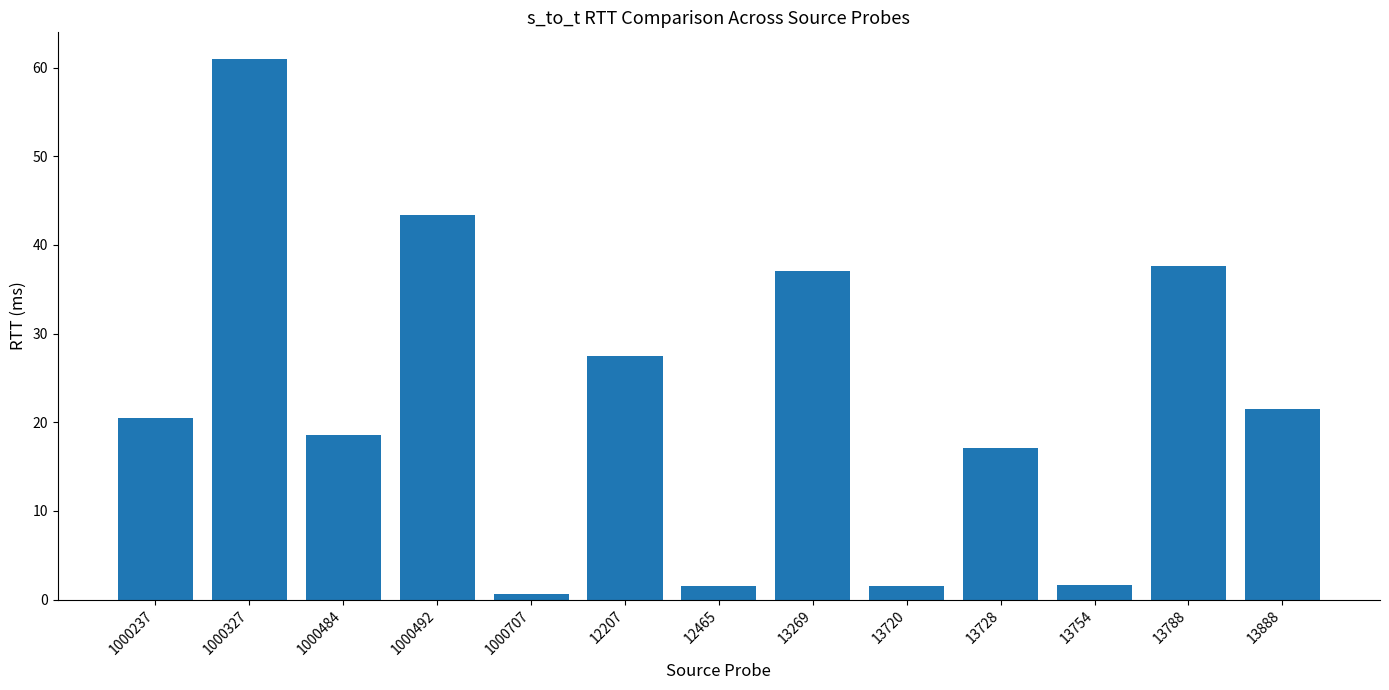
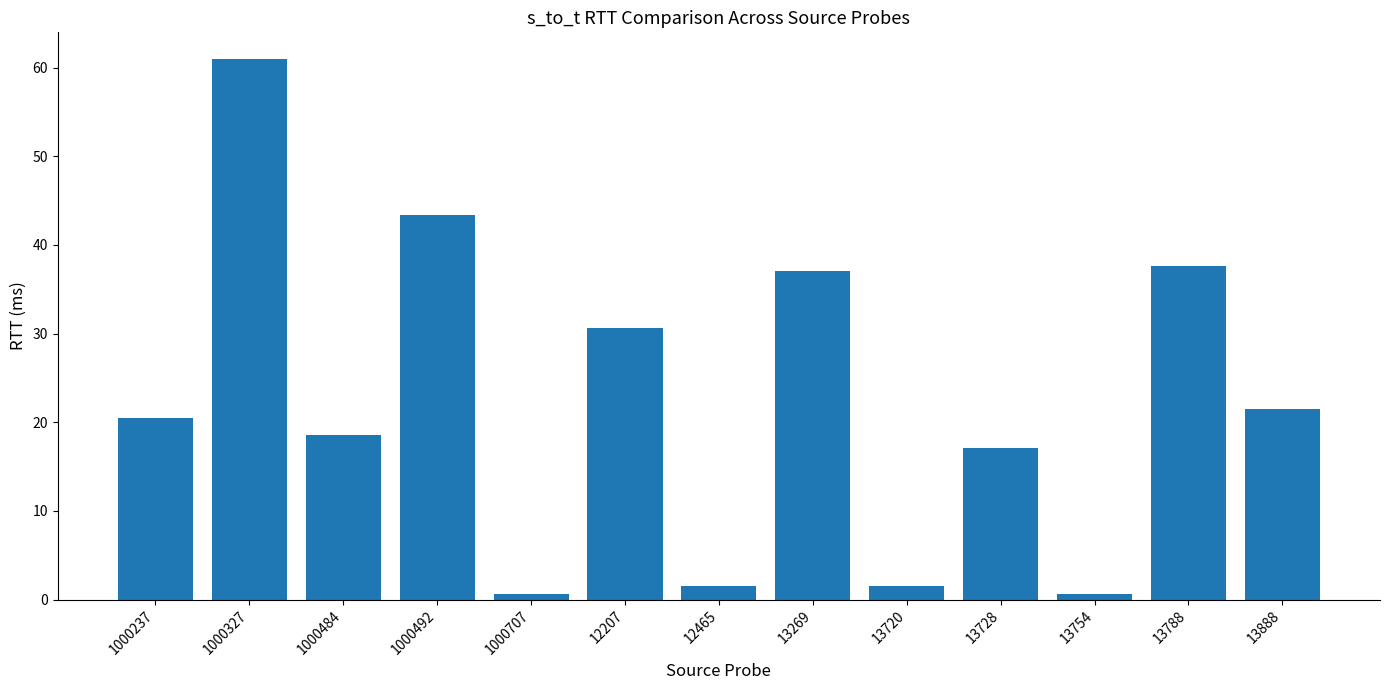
  {
    "1000237": 20,
    "1000327": 61,
    "1000484": 19,
    "1000492": 43,
    "1000707": 1,
-   "12207": 27,
+   "12207": 31,
    "12465": 2,
    "13269": 37,
    "13720": 2,
    "13728": 17,
-   "13754": 2,
+   "13754": 1,
    "13788": 38,
    "13888": 22
  }
